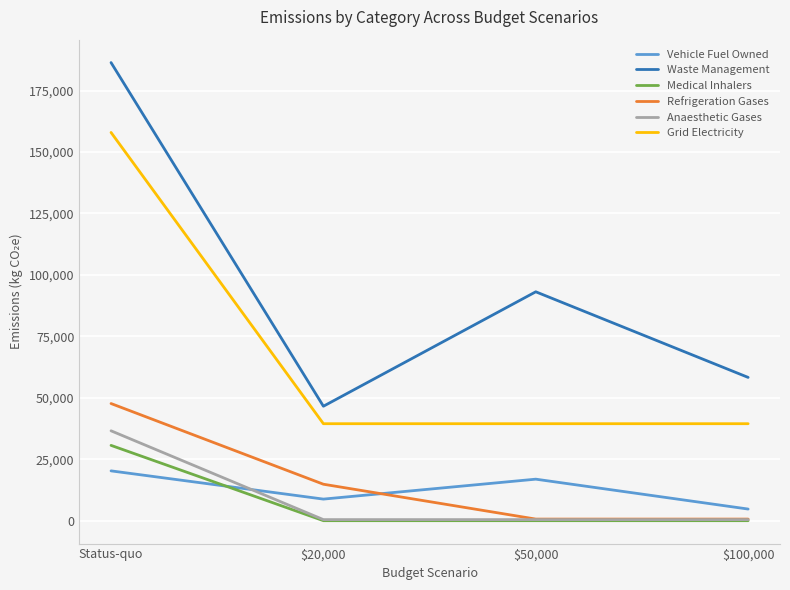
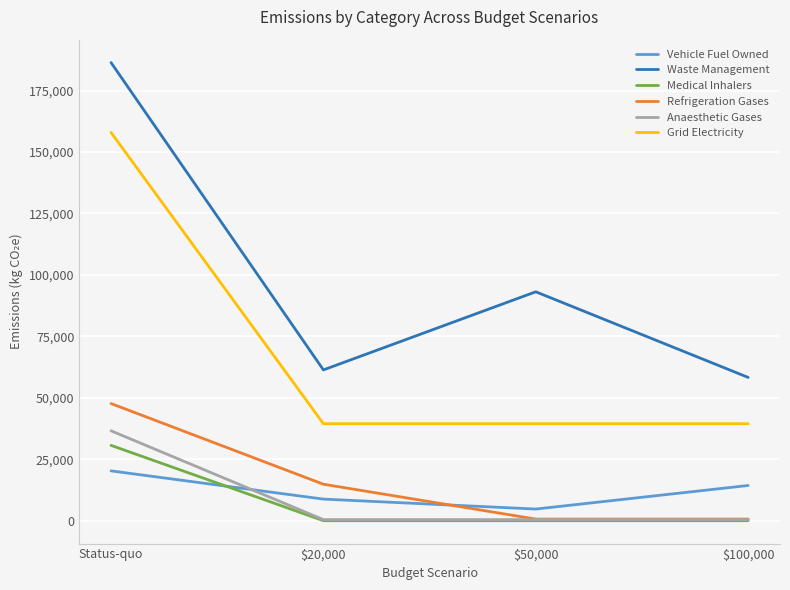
  {
    "Vehicle Fuel Owned": {
      "Status-quo": "20,000",
      "$20,000": "9,000",
-     "$50,000": "17,000",
-     "$100,000": "5,000"
+     "$50,000": "5,000",
+     "$100,000": "14,000"
    },
    "Waste Management": {
      "Status-quo": "186,000",
-     "$20,000": "47,000",
+     "$20,000": "61,000",
      "$50,000": "93,000",
      "$100,000": "58,000"
    },
    "Medical Inhalers": {
      "Status-quo": "31,000"
    },
    "Refrigeration Gases": {
      "Status-quo": "48,000",
      "$20,000": "15,000"
    },
    "Anaesthetic Gases": {
      "Status-quo": "37,000"
    },
    "Grid Electricity": {
      "Status-quo": "158,000",
      "$20,000": "39,000",
      "$50,000": "39,000",
      "$100,000": "39,000"
    }
  }
